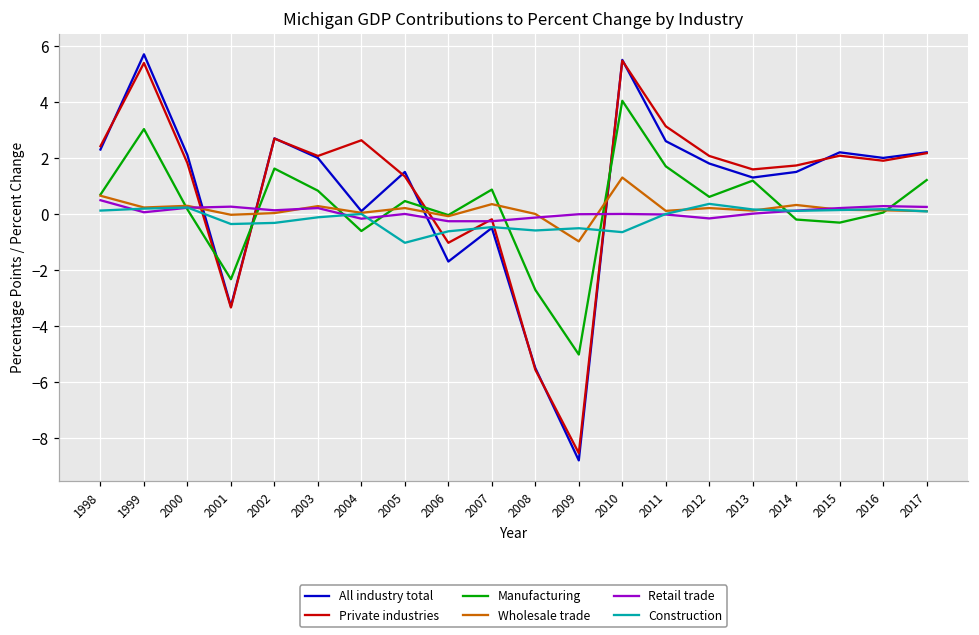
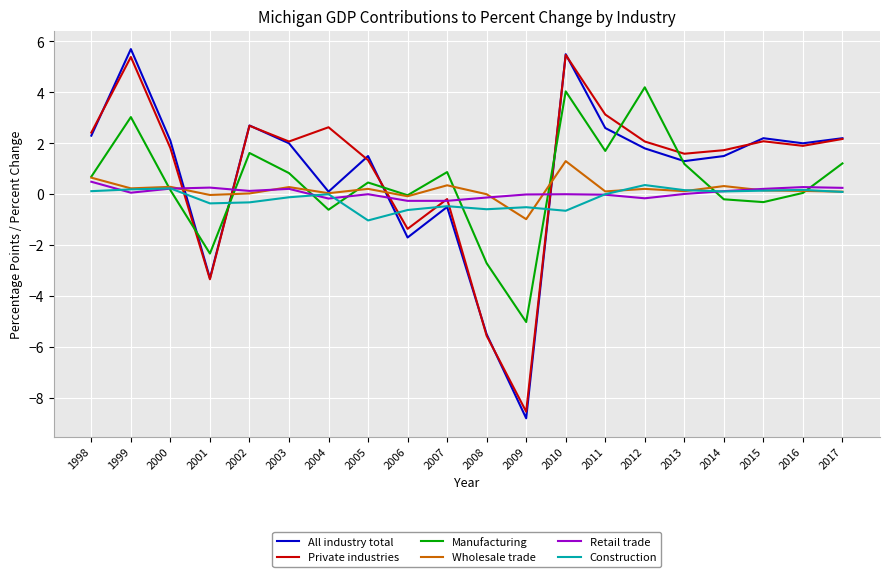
  {
    "All industry total": {
      "1998": 2.3,
      "1999": 5.7,
      "2000": 2.1,
      "2005": 1.5,
      "2006": -1.7,
      "2009": -8.8,
      "2011": 2.6,
      "2012": 1.8,
      "2013": 1.3,
      "2014": 1.5,
      "2015": 2.2
    },
    "Private industries": {
      "1998": 2.4,
      "1999": 5.4,
      "2000": 1.8,
      "2004": 2.6,
      "2005": 1.3,
-     "2006": -1.0,
+     "2006": -1.4,
      "2009": -8.5,
      "2011": 3.1,
      "2012": 2.1,
      "2013": 1.6,
      "2014": 1.7,
      "2015": 2.1
    },
    "Manufacturing": {
      "1999": 3.0,
      "2001": -2.3,
      "2002": 1.6,
      "2003": 0.8,
      "2004": -0.6,
      "2005": 0.5,
      "2007": 0.9,
      "2008": -2.7,
      "2009": -5.0,
      "2010": 4.0,
      "2011": 1.7,
-     "2012": 0.6,
+     "2012": 4.2,
      "2013": 1.2,
      "2014": -0.2,
      "2015": -0.3,
      "2017": 1.2
    },
    "Wholesale trade": {
      "2001": 0.0,
      "2002": 0.0,
      "2005": 0.2,
      "2007": 0.4,
      "2008": 0.0,
      "2009": -1.0,
      "2010": 1.3,
      "2011": 0.1,
      "2012": 0.2,
      "2014": 0.3
    },
    "Retail trade": {
      "1998": 0.5,
      "1999": 0.1,
      "2001": 0.3,
      "2002": 0.1,
      "2004": -0.2,
      "2005": 0.0,
      "2006": -0.3,
      "2008": -0.1,
      "2009": 0.0,
      "2010": 0.0,
      "2012": -0.2,
      "2013": 0.0,
      "2016": 0.3,
      "2017": 0.3
    },
    "Construction": {
      "1998": 0.1,
      "2001": -0.4,
      "2002": -0.3,
      "2003": -0.1,
      "2005": -1.0,
      "2006": -0.6,
      "2008": -0.6,
      "2009": -0.5,
      "2010": -0.7,
      "2012": 0.4
    }
  }
